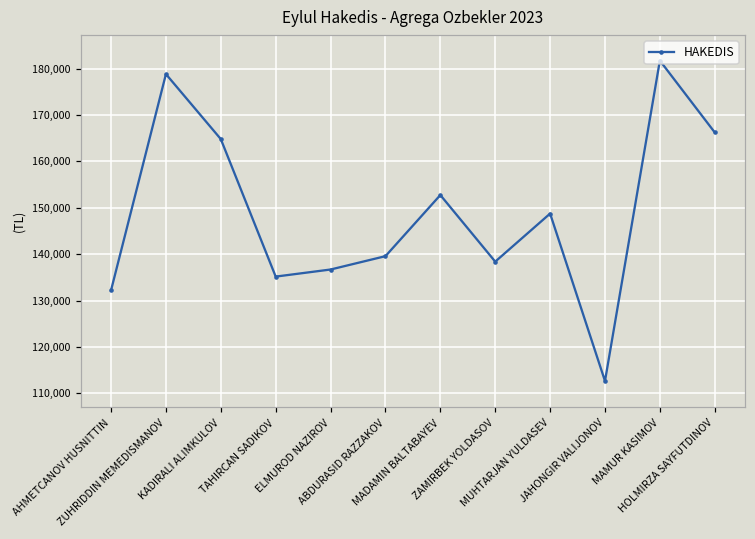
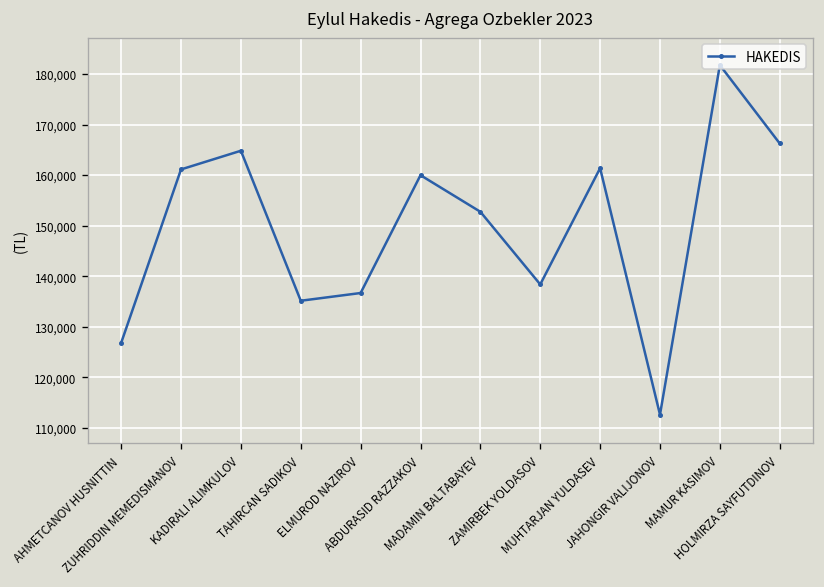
  {
-   "AHMETCANOV HUSNITTIN": "132,000",
-   "ZUHRIDDIN MEMEDISMANOV": "179,000",
+   "AHMETCANOV HUSNITTIN": "127,000",
+   "ZUHRIDDIN MEMEDISMANOV": "161,000",
    "KADIRALI ALIMKULOV": "165,000",
    "TAHIRCAN SADIKOV": "135,000",
    "ELMUROD NAZIROV": "137,000",
-   "ABDURASID RAZZAKOV": "140,000",
+   "ABDURASID RAZZAKOV": "160,000",
    "MADAMIN BALTABAYEV": "153,000",
    "ZAMIRBEK YOLDASOV": "138,000",
-   "MUHTARJAN YULDASEV": "149,000",
+   "MUHTARJAN YULDASEV": "161,000",
    "JAHONGIR VALIJONOV": "113,000",
    "HOLMIRZA SAYFUTDINOV": "166,000"
  }
